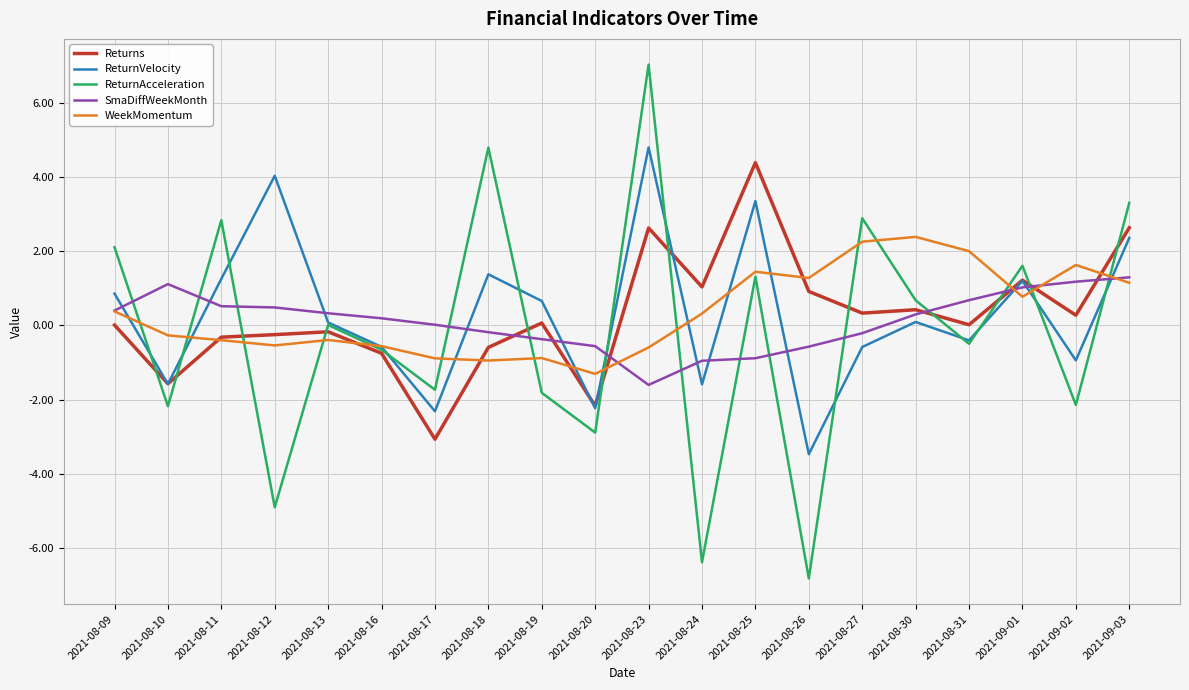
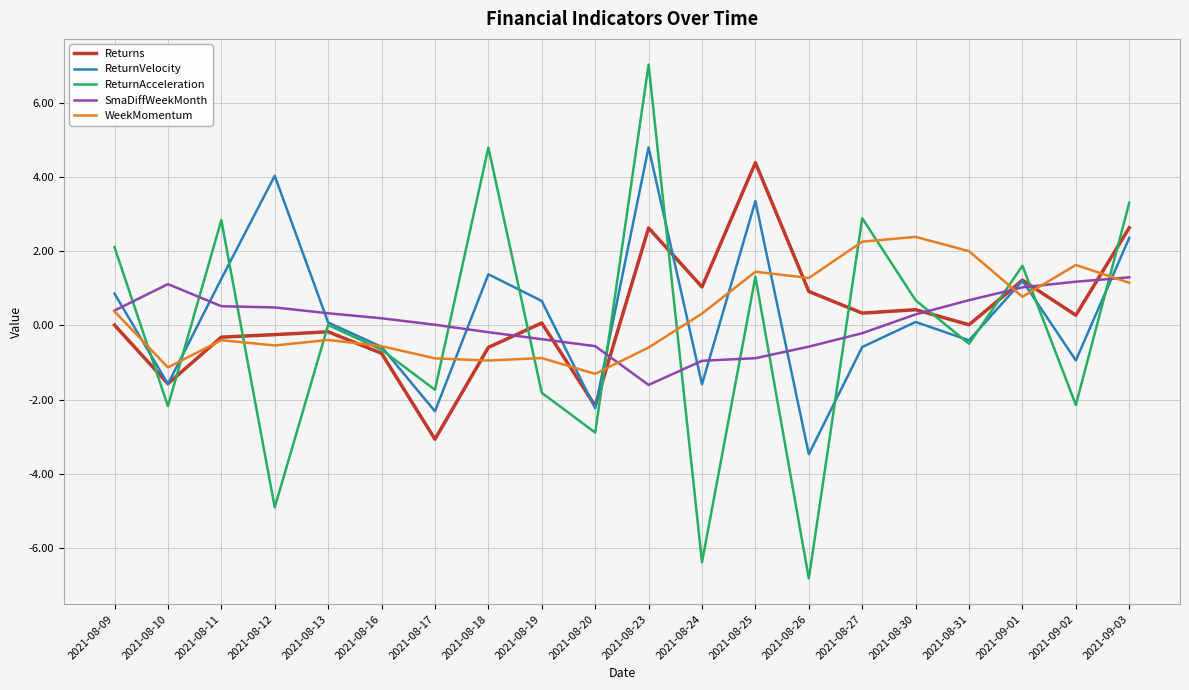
  {
    "Returns": {
      "2021-08-09": 0.0,
      "2021-08-11": -0.3,
      "2021-08-12": -0.3,
      "2021-08-13": -0.2,
      "2021-08-16": -0.8,
      "2021-08-17": -3.1,
      "2021-08-18": -0.6,
      "2021-08-19": 0.1,
      "2021-08-23": 2.6,
      "2021-08-24": 1.0,
      "2021-08-25": 4.4,
      "2021-08-26": 0.9,
      "2021-08-27": 0.3,
      "2021-08-30": 0.4,
      "2021-08-31": 0.0,
      "2021-09-02": 0.3,
      "2021-09-03": 2.6
    },
    "ReturnVelocity": {
      "2021-08-09": 0.9,
      "2021-08-11": 1.3,
      "2021-08-12": 4.0,
      "2021-08-17": -2.3,
      "2021-08-18": 1.4,
      "2021-08-19": 0.7,
      "2021-08-23": 4.8,
      "2021-08-24": -1.6,
      "2021-08-25": 3.4,
      "2021-08-26": -3.5,
      "2021-08-27": -0.6,
      "2021-08-30": 0.1,
      "2021-08-31": -0.4,
      "2021-09-02": -0.9,
      "2021-09-03": 2.4
    },
    "ReturnAcceleration": {
      "2021-08-09": 2.1,
      "2021-08-10": -2.2,
      "2021-08-11": 2.8,
      "2021-08-12": -4.9,
      "2021-08-16": -0.7,
      "2021-08-17": -1.7,
      "2021-08-18": 4.8,
      "2021-08-19": -1.8,
      "2021-08-20": -2.9,
      "2021-08-23": 7.0,
      "2021-08-24": -6.4,
      "2021-08-25": 1.3,
      "2021-08-26": -6.8,
      "2021-08-27": 2.9,
      "2021-08-30": 0.7,
      "2021-08-31": -0.5,
      "2021-09-01": 1.6,
      "2021-09-02": -2.1,
      "2021-09-03": 3.3
    },
    "SmaDiffWeekMonth": {
      "2021-08-10": 1.1,
      "2021-08-11": 0.5,
      "2021-08-12": 0.5,
      "2021-08-13": 0.3,
      "2021-08-16": 0.2,
      "2021-08-17": 0.0,
      "2021-08-18": -0.2,
      "2021-08-19": -0.4,
      "2021-08-20": -0.6,
      "2021-08-23": -1.6,
      "2021-08-24": -1.0,
      "2021-08-25": -0.9,
      "2021-08-26": -0.6,
      "2021-08-27": -0.2,
      "2021-08-30": 0.3,
      "2021-08-31": 0.7,
      "2021-09-01": 1.0,
      "2021-09-02": 1.2,
      "2021-09-03": 1.3
    },
    "WeekMomentum": {
-     "2021-08-10": -0.3,
+     "2021-08-10": -1.1,
      "2021-08-11": -0.4,
      "2021-08-12": -0.5,
      "2021-08-13": -0.4,
      "2021-08-17": -0.9,
      "2021-08-18": -0.9,
      "2021-08-19": -0.9,
      "2021-08-20": -1.3,
      "2021-08-23": -0.6,
      "2021-08-24": 0.3,
      "2021-08-25": 1.4,
      "2021-08-26": 1.3,
      "2021-08-27": 2.3,
      "2021-08-30": 2.4,
      "2021-08-31": 2.0,
      "2021-09-01": 0.8,
      "2021-09-02": 1.6,
      "2021-09-03": 1.1
    }
  }
